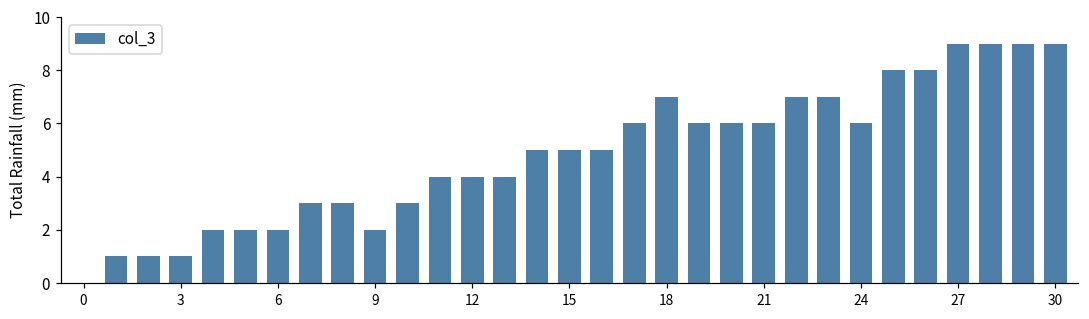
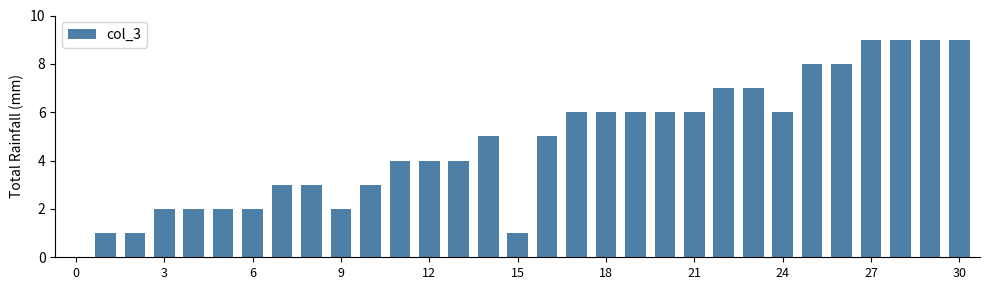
  {
    "0": 0,
-   "3": 1,
+   "3": 2,
    "6": 2,
    "9": 2,
    "12": 4,
-   "15": 5,
-   "18": 7,
+   "15": 1,
+   "18": 6,
    "21": 6,
    "24": 6,
    "27": 9,
    "30": 9
  }
